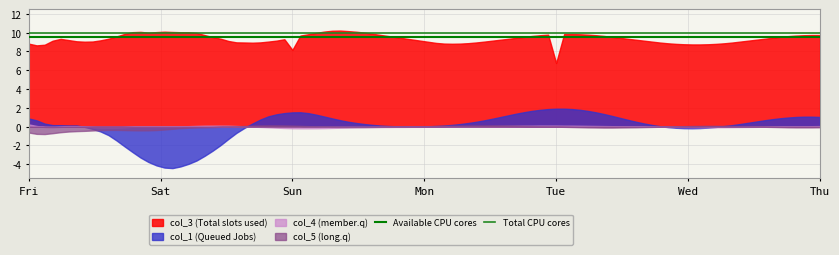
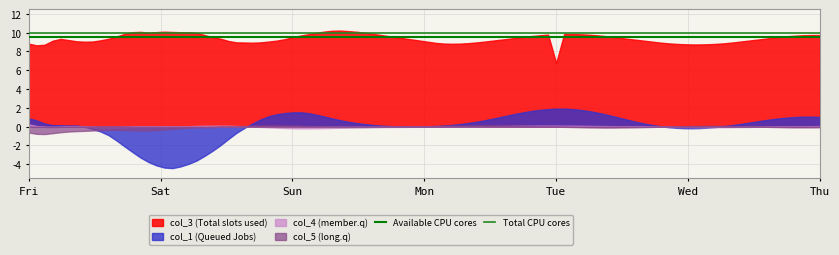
  {
    "col_3 (Total slots used)": {
      "Fri": 9,
-     "Sun": 8,
+     "Sun": 10,
      "Tue": 7,
      "Thu": 10
    }
  }
